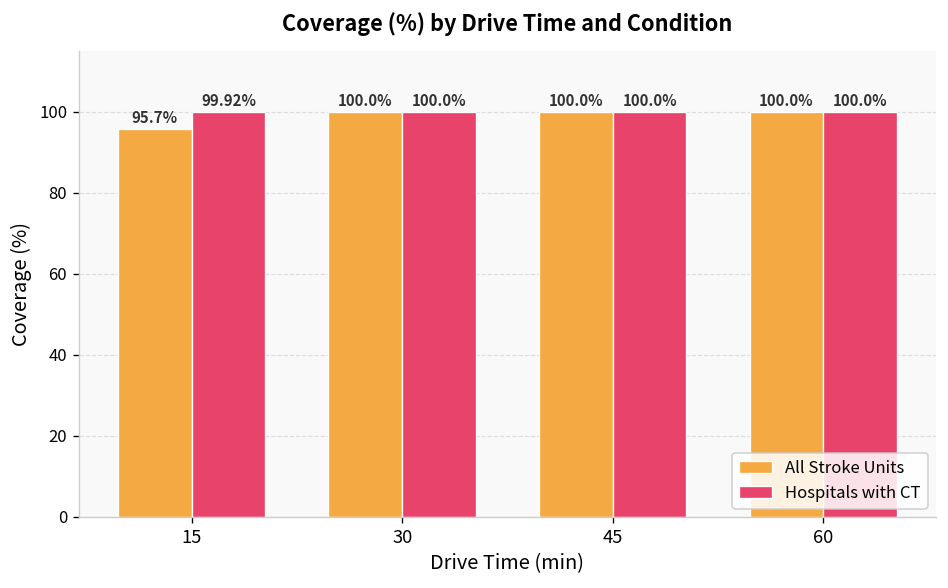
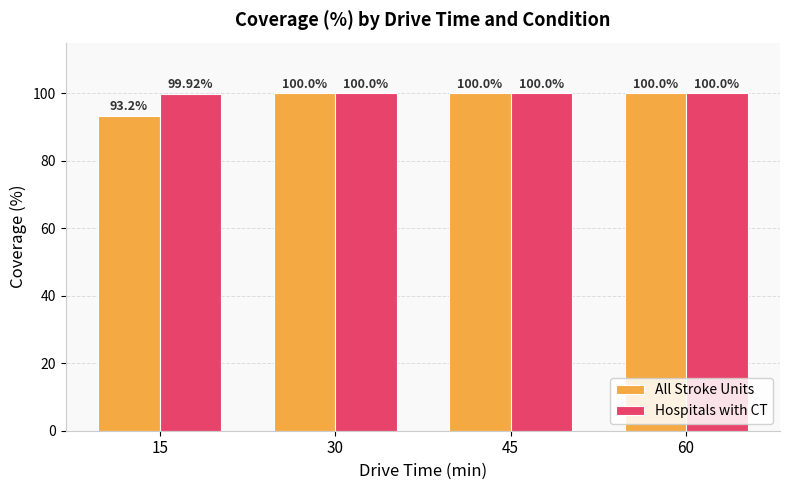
  {
    "All Stroke Units": {
-     "15": "95.7%",
+     "15": "93.2%",
      "30": "100.0%",
      "45": "100.0%",
      "60": "100.0%"
    },
    "Hospitals with CT": {
      "15": "99.92%",
      "30": "100.0%",
      "45": "100.0%",
      "60": "100.0%"
    }
  }
